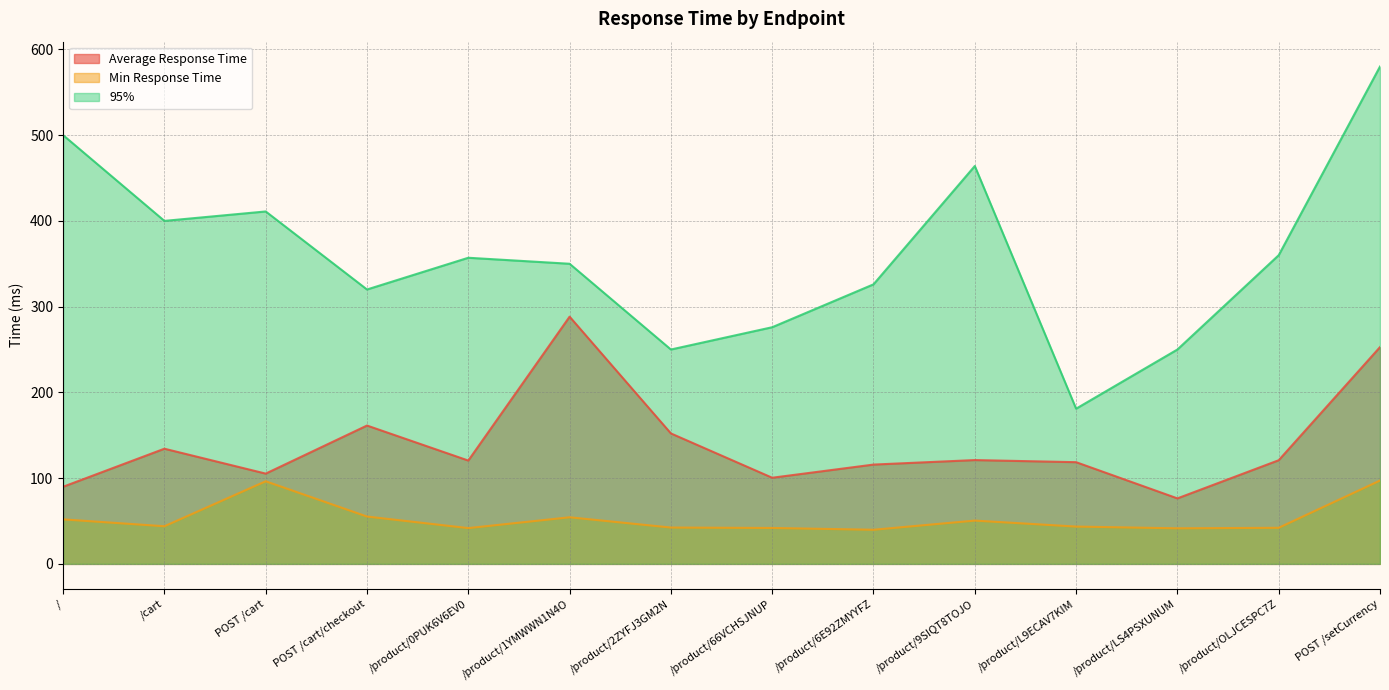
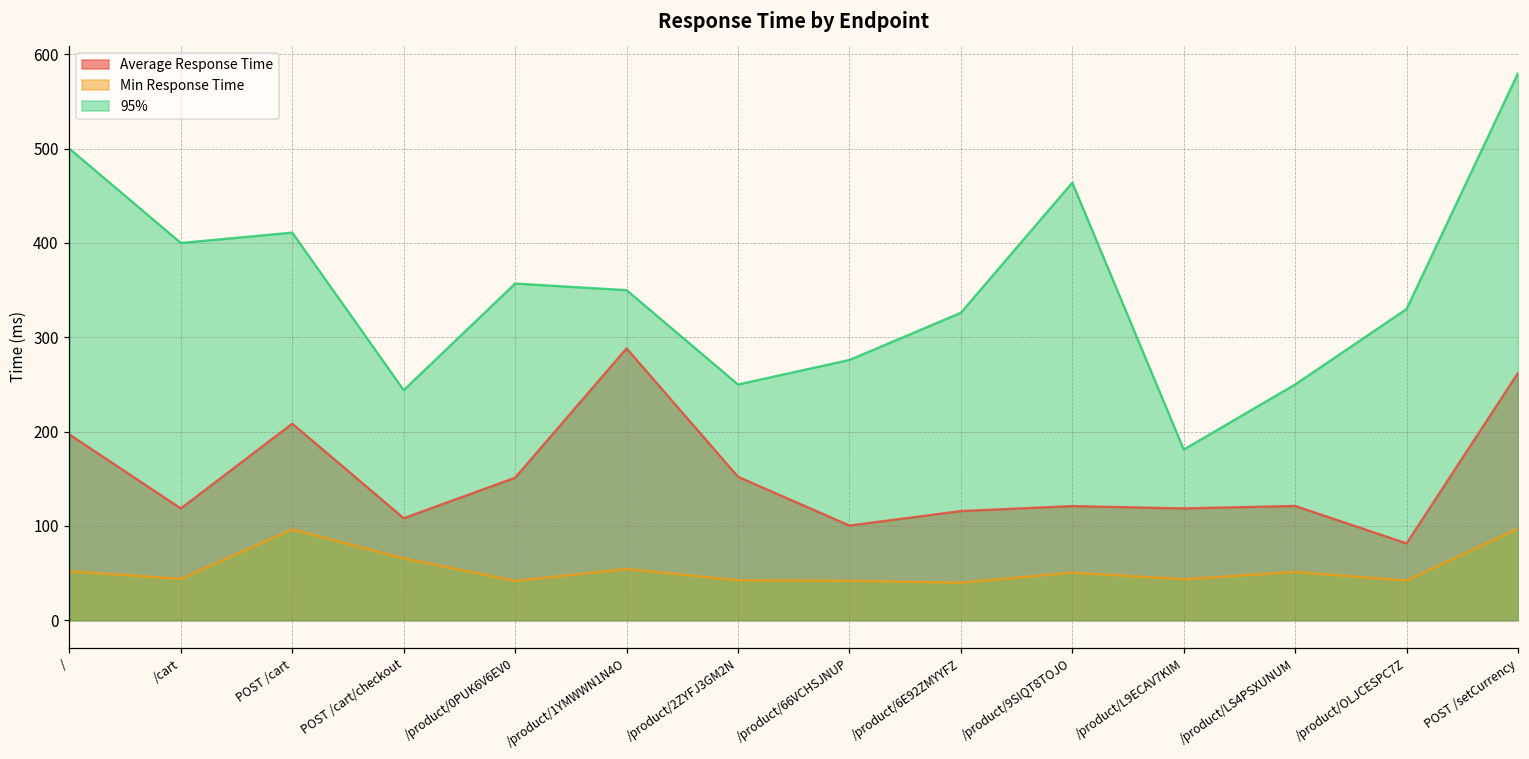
  {
    "Average Response Time": {
-     "/": 90,
-     "/cart": 130,
-     "POST /cart": 110,
-     "POST /cart/checkout": 160,
-     "/product/0PUK6V6EV0": 120,
+     "/": 200,
+     "/cart": 120,
+     "POST /cart": 210,
+     "POST /cart/checkout": 110,
+     "/product/0PUK6V6EV0": 150,
      "/product/1YMWWN1N4O": 290,
      "/product/2ZYFJ3GM2N": 150,
      "/product/66VCHSJNUP": 100,
      "/product/6E92ZMYYFZ": 120,
      "/product/9SIQT8TOJO": 120,
      "/product/L9ECAV7KIM": 120,
-     "/product/LS4PSXUNUM": 80,
-     "/product/OLJCESPC7Z": 120,
-     "POST /setCurrency": 250
+     "/product/LS4PSXUNUM": 120,
+     "/product/OLJCESPC7Z": 80,
+     "POST /setCurrency": 260
    },
    "Min Response Time": {
      "/": 50,
      "/cart": 40,
      "POST /cart": 100,
-     "POST /cart/checkout": 60,
+     "POST /cart/checkout": 70,
      "/product/0PUK6V6EV0": 40,
      "/product/1YMWWN1N4O": 50,
      "/product/2ZYFJ3GM2N": 40,
      "/product/66VCHSJNUP": 40,
      "/product/6E92ZMYYFZ": 40,
      "/product/9SIQT8TOJO": 50,
      "/product/L9ECAV7KIM": 40,
-     "/product/LS4PSXUNUM": 40,
+     "/product/LS4PSXUNUM": 50,
      "/product/OLJCESPC7Z": 40,
      "POST /setCurrency": 100
    },
    "95%": {
      "/": 500,
      "/cart": 400,
      "POST /cart": 410,
-     "POST /cart/checkout": 320,
+     "POST /cart/checkout": 240,
      "/product/0PUK6V6EV0": 360,
      "/product/1YMWWN1N4O": 350,
      "/product/2ZYFJ3GM2N": 250,
      "/product/66VCHSJNUP": 280,
      "/product/6E92ZMYYFZ": 330,
      "/product/9SIQT8TOJO": 460,
      "/product/L9ECAV7KIM": 180,
      "/product/LS4PSXUNUM": 250,
-     "/product/OLJCESPC7Z": 360,
+     "/product/OLJCESPC7Z": 330,
      "POST /setCurrency": 580
    }
  }
